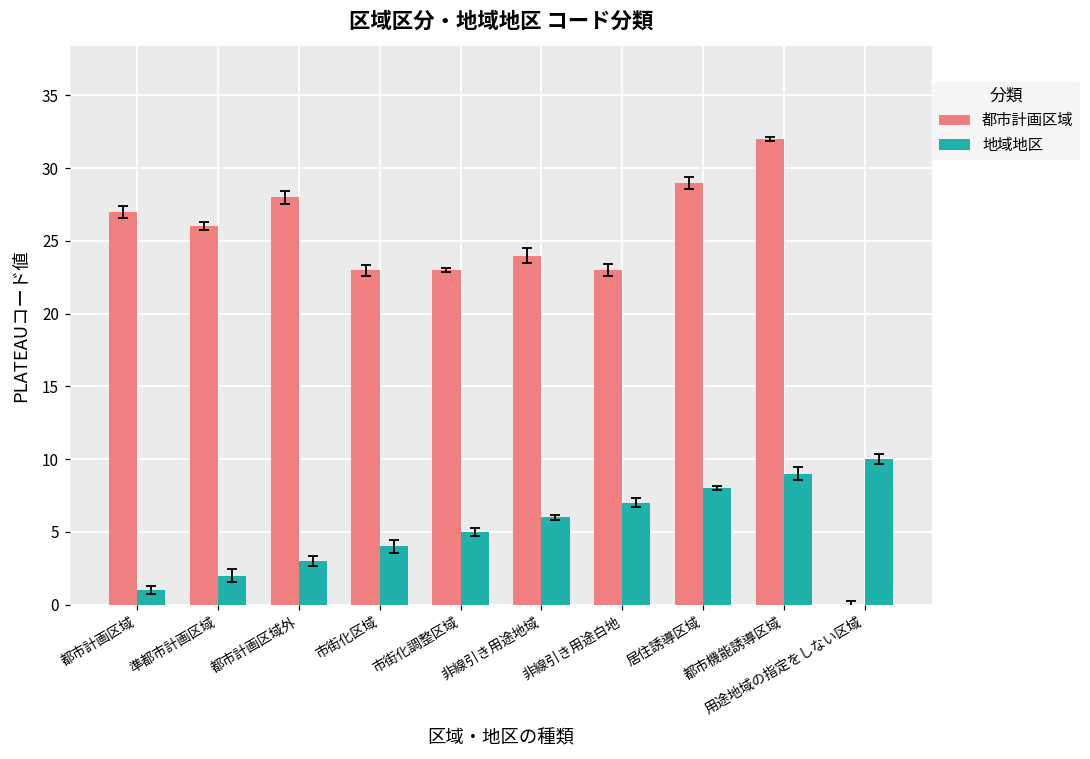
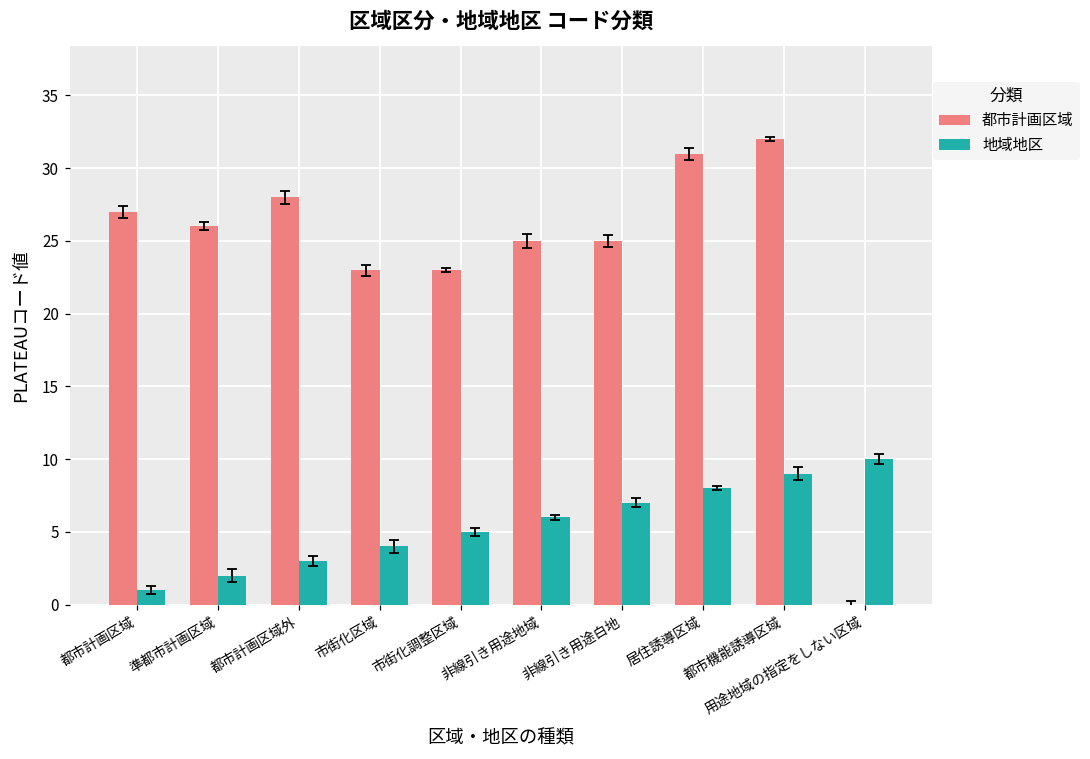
  {
    "都市計画区域": {
      "都市計画区域": 27,
      "準都市計画区域": 26,
      "都市計画区域外": 28,
      "市街化区域": 23,
      "市街化調整区域": 23,
-     "非線引き用途地域": 24,
-     "非線引き用途白地": 23,
-     "居住誘導区域": 29,
+     "非線引き用途地域": 25,
+     "非線引き用途白地": 25,
+     "居住誘導区域": 31,
      "都市機能誘導区域": 32,
      "用途地域の指定をしない区域": 0
    }
  }
